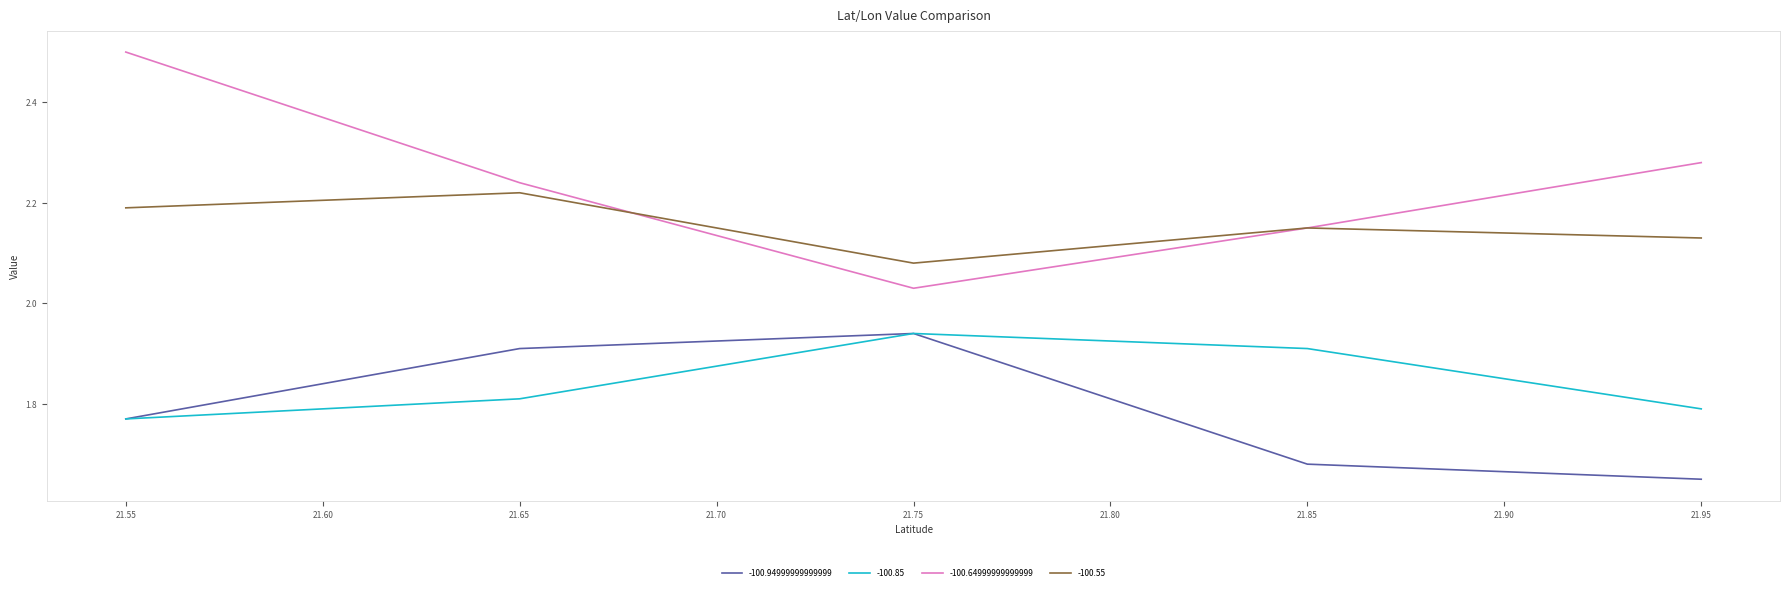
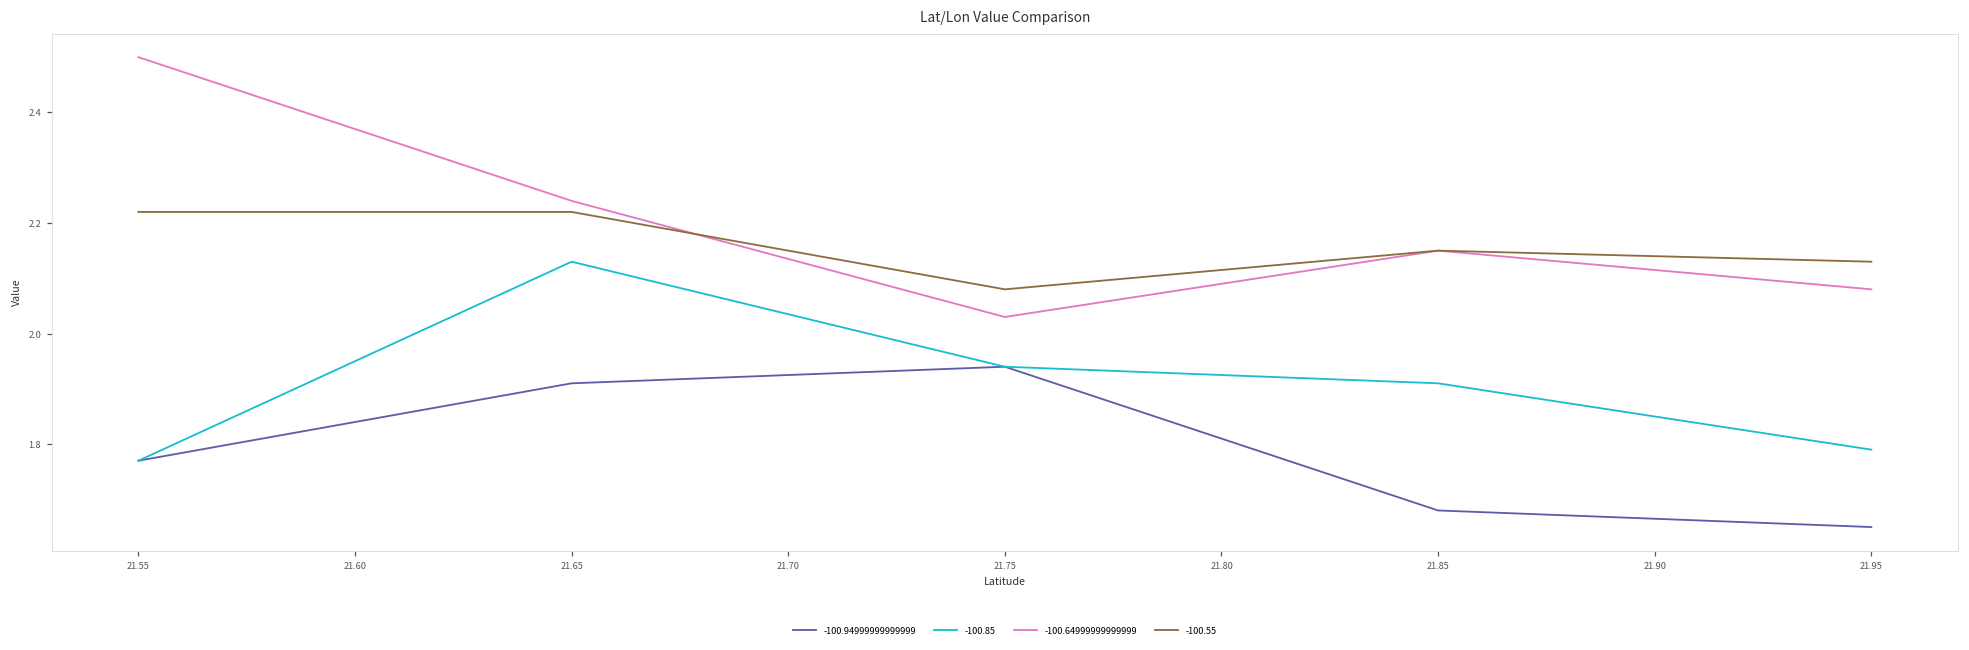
  {
    "-100.94999999999999": {
      "21.65": 1.91,
      "21.85": 1.68,
      "21.95": 1.65
    },
    "-100.85": {
-     "21.65": 1.81,
+     "21.65": 2.13,
      "21.85": 1.91,
      "21.95": 1.79
    },
    "-100.64999999999999": {
      "21.55": 2.50,
      "21.65": 2.24,
      "21.75": 2.03,
-     "21.95": 2.28
+     "21.95": 2.08
    },
    "-100.55": {
-     "21.55": 2.19,
+     "21.55": 2.22,
      "21.65": 2.22,
      "21.75": 2.08,
      "21.95": 2.13
    }
  }
